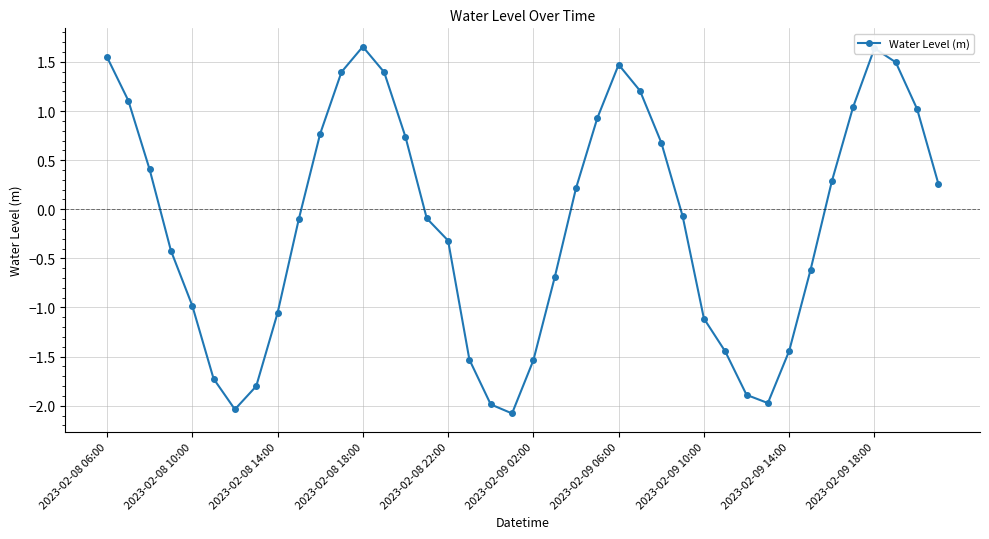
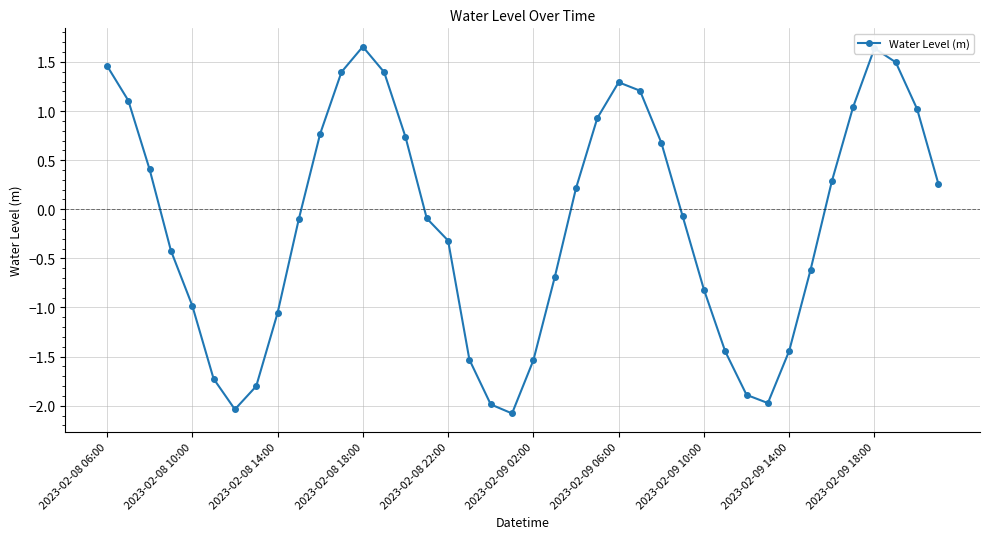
  {
-   "2023-02-08 06:00": 1.6,
+   "2023-02-08 06:00": 1.5,
    "2023-02-08 10:00": -1.0,
    "2023-02-08 14:00": -1.1,
    "2023-02-08 18:00": 1.7,
    "2023-02-08 22:00": -0.3,
    "2023-02-09 02:00": -1.5,
-   "2023-02-09 06:00": 1.5,
-   "2023-02-09 10:00": -1.1,
+   "2023-02-09 06:00": 1.3,
+   "2023-02-09 10:00": -0.8,
    "2023-02-09 14:00": -1.4
  }
